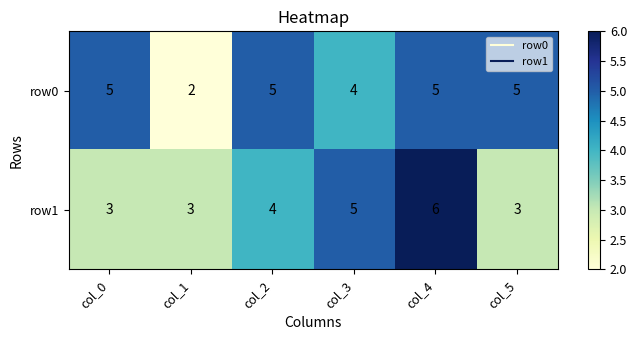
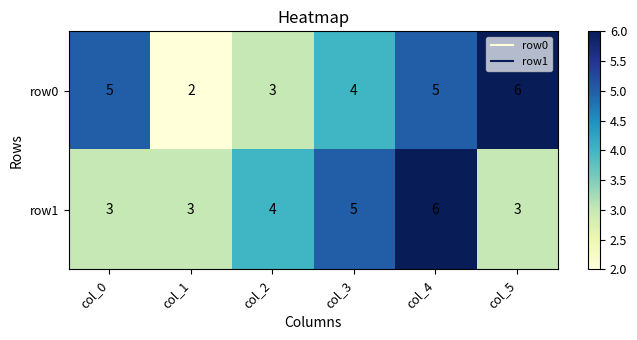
  {
    "row0": {
      "col_0": 5,
      "col_1": 2,
-     "col_2": 5,
+     "col_2": 3,
      "col_3": 4,
      "col_4": 5,
-     "col_5": 5
+     "col_5": 6
    },
    "row1": {
      "col_0": 3,
      "col_1": 3,
      "col_2": 4,
      "col_3": 5,
      "col_4": 6,
      "col_5": 3
    }
  }
